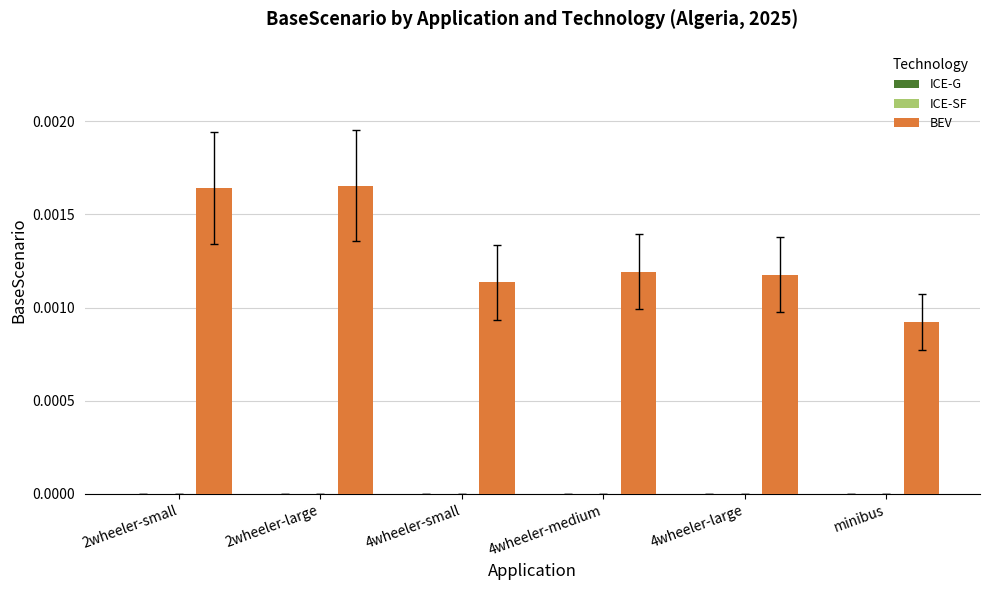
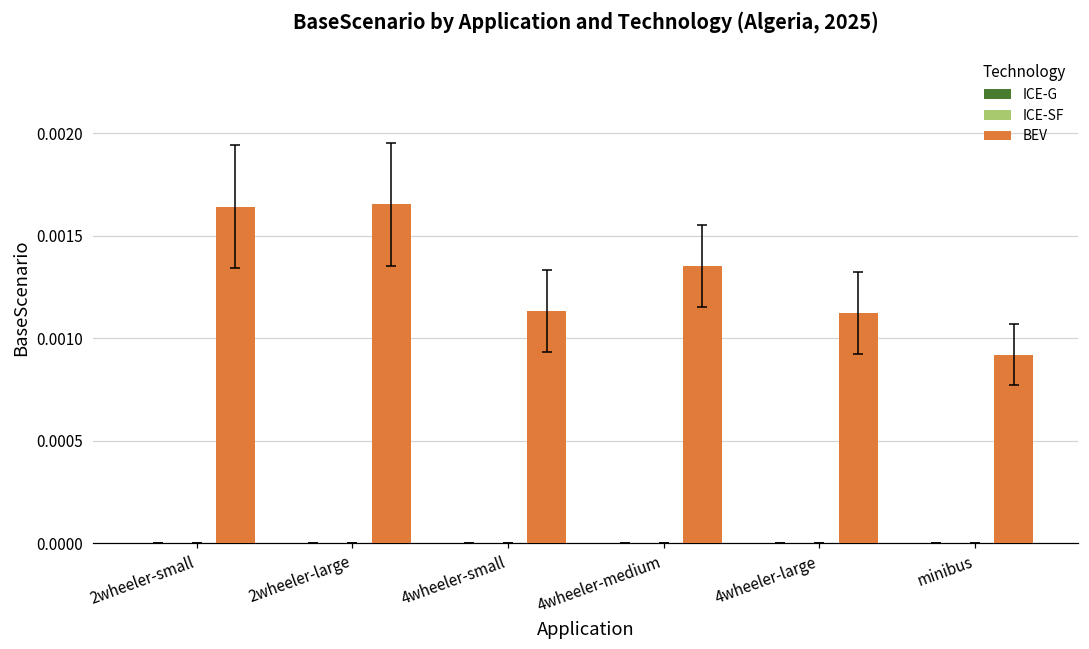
  {
    "ICE-G": {
      "2wheeler-small": 0.00000,
      "2wheeler-large": 0.00000,
      "4wheeler-small": 0.00000,
      "4wheeler-medium": 0.00000,
      "4wheeler-large": 0.00000,
      "minibus": 0.00000
    },
    "ICE-SF": {
      "2wheeler-small": 0.00000,
      "2wheeler-large": 0.00000,
      "4wheeler-small": 0.00000,
      "4wheeler-medium": 0.00000,
      "4wheeler-large": 0.00000,
      "minibus": 0.00000
    },
    "BEV": {
      "2wheeler-small": 0.00164,
      "2wheeler-large": 0.00165,
      "4wheeler-small": 0.00114,
-     "4wheeler-medium": 0.00119,
-     "4wheeler-large": 0.00118,
+     "4wheeler-medium": 0.00135,
+     "4wheeler-large": 0.00112,
      "minibus": 0.00092
    }
  }
